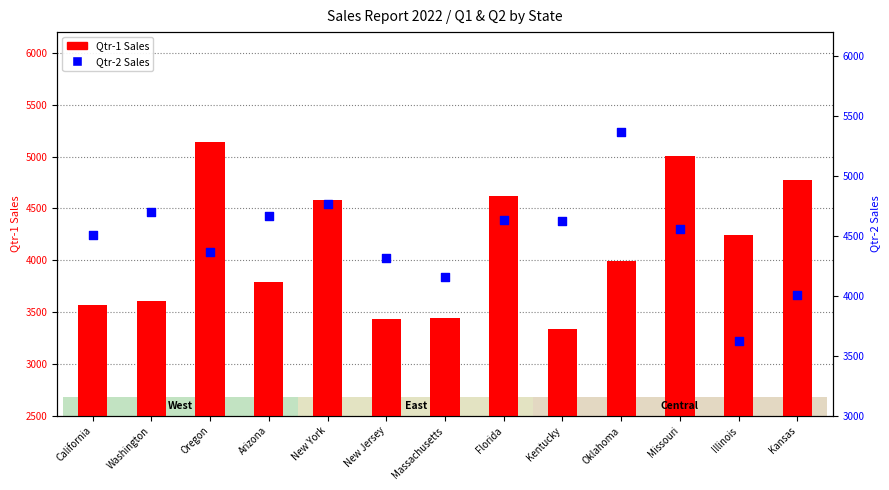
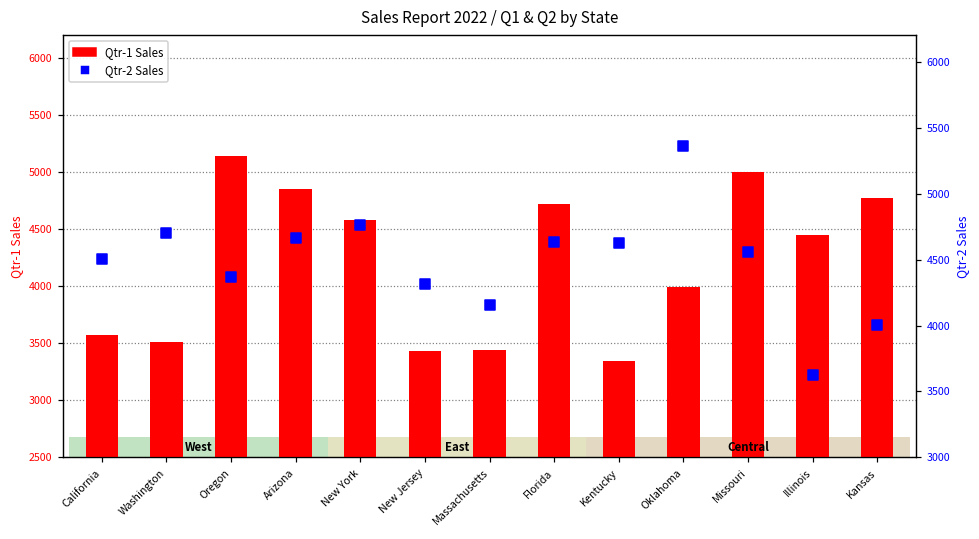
  {
    "Qtr-1 Sales": {
      "California": 3570,
-     "Washington": 3610,
+     "Washington": 3510,
      "Oregon": 5140,
-     "Arizona": 3800,
+     "Arizona": 4850,
      "New York": 4580,
      "New Jersey": 3430,
      "Massachusetts": 3440,
-     "Florida": 4620,
+     "Florida": 4720,
      "Kentucky": 3340,
      "Oklahoma": 4000,
      "Missouri": 5000,
-     "Illinois": 4240,
+     "Illinois": 4450,
      "Kansas": 4780
    }
  }
